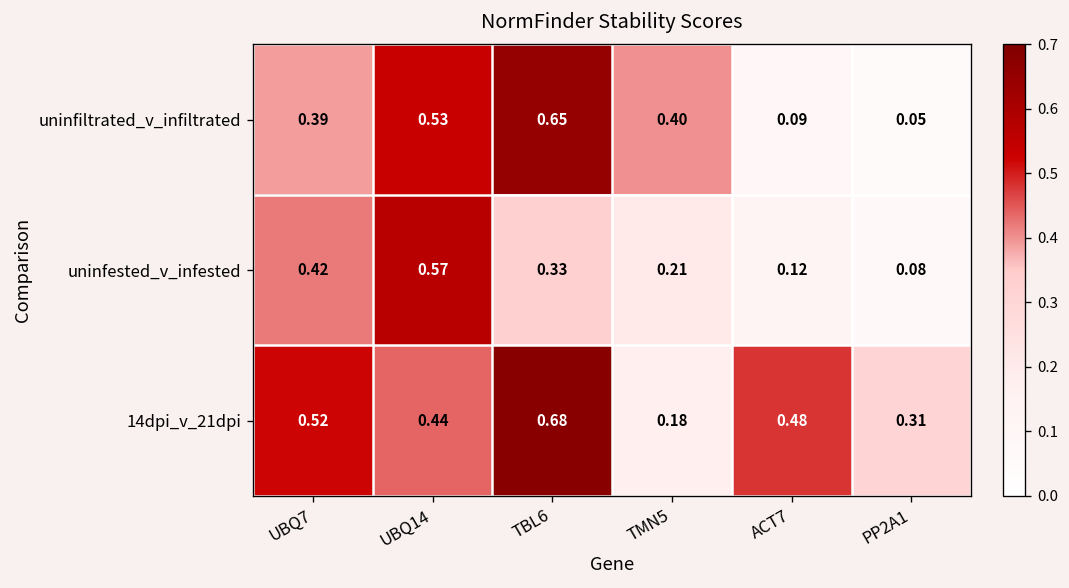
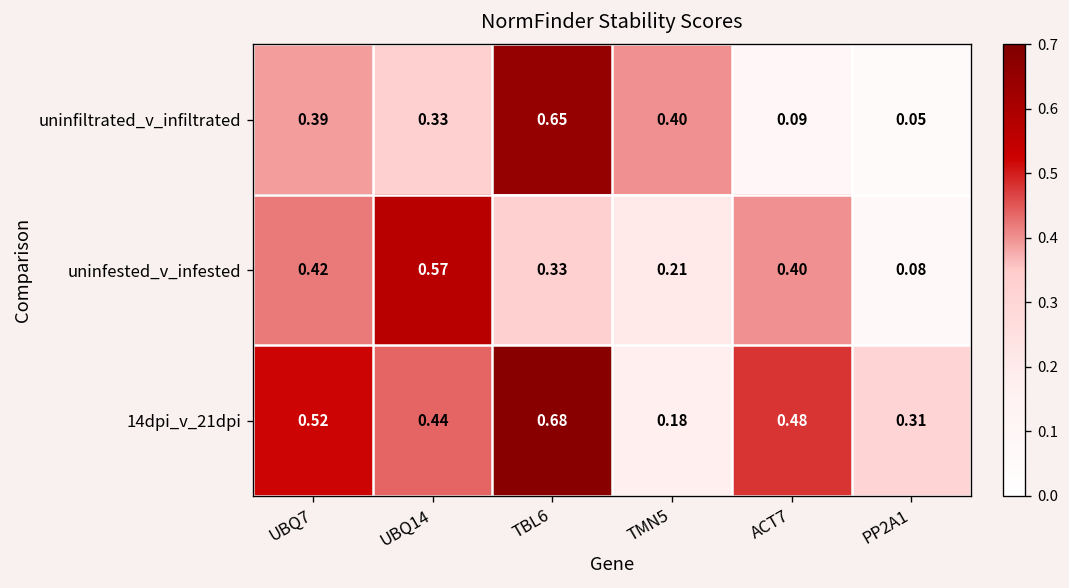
  {
    "uninfiltrated_v_infiltrated": {
      "UBQ7": 0.39,
-     "UBQ14": 0.53,
+     "UBQ14": 0.33,
      "TBL6": 0.65,
      "TMN5": 0.40,
      "ACT7": 0.09,
      "PP2A1": 0.05
    },
    "uninfested_v_infested": {
      "UBQ7": 0.42,
      "UBQ14": 0.57,
      "TBL6": 0.33,
      "TMN5": 0.21,
-     "ACT7": 0.12,
+     "ACT7": 0.40,
      "PP2A1": 0.08
    },
    "14dpi_v_21dpi": {
      "UBQ7": 0.52,
      "UBQ14": 0.44,
      "TBL6": 0.68,
      "TMN5": 0.18,
      "ACT7": 0.48,
      "PP2A1": 0.31
    }
  }
